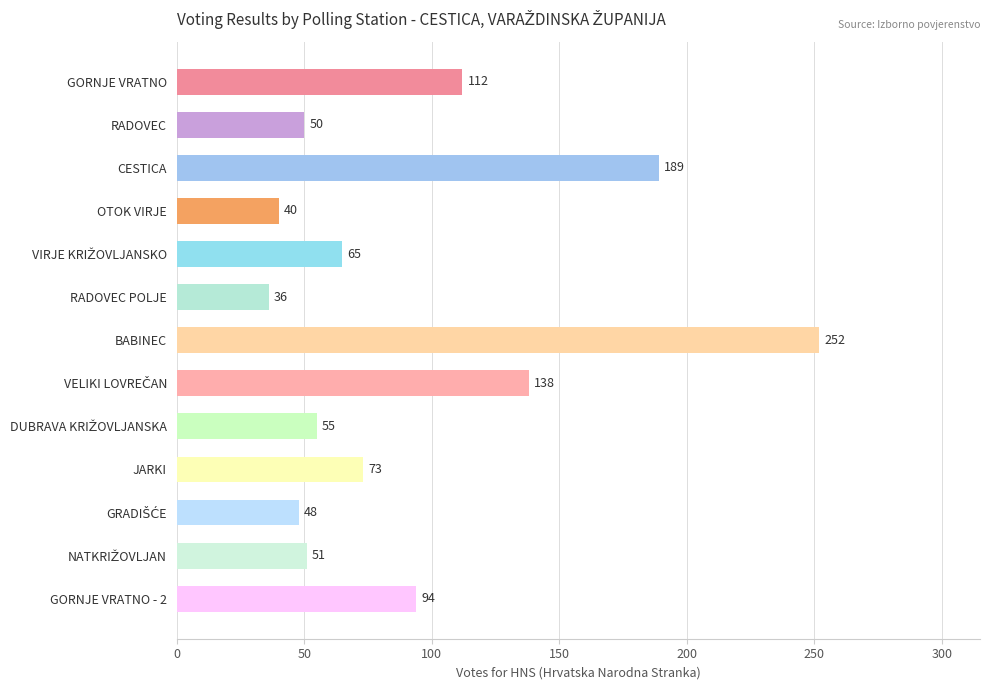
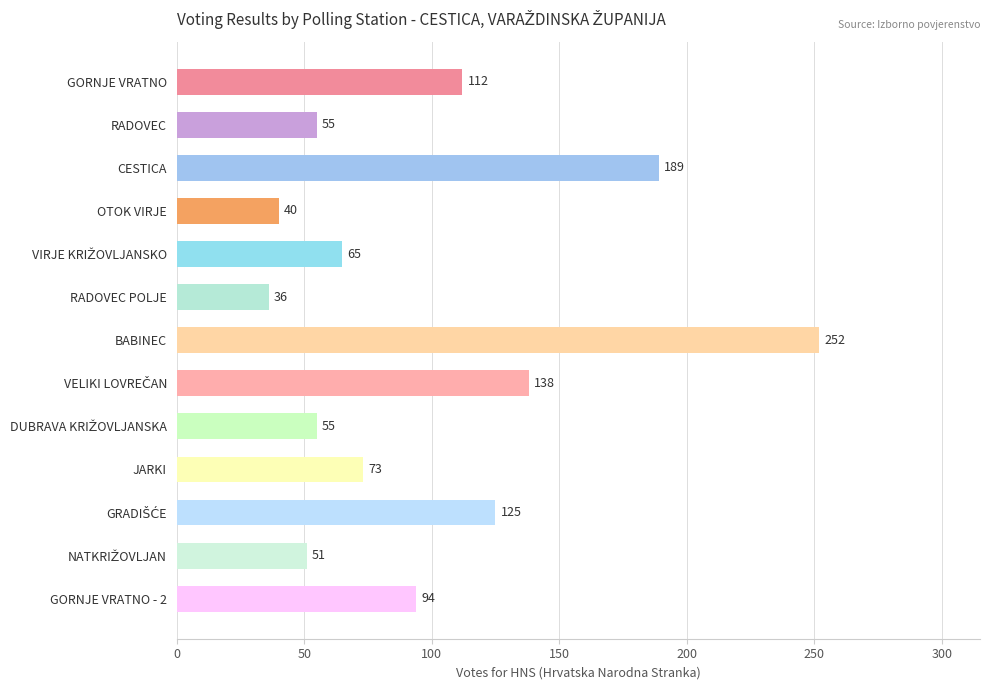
  {
    "GORNJE VRATNO": 112,
-   "RADOVEC": 50,
+   "RADOVEC": 55,
    "CESTICA": 189,
    "OTOK VIRJE": 40,
    "VIRJE KRIŽOVLJANSKO": 65,
    "RADOVEC POLJE": 36,
    "BABINEC": 252,
    "VELIKI LOVREČAN": 138,
    "DUBRAVA KRIŽOVLJANSKA": 55,
    "JARKI": 73,
-   "GRADIŠĆE": 48,
+   "GRADIŠĆE": 125,
    "NATKRIŽOVLJAN": 51,
    "GORNJE VRATNO - 2": 94
  }
